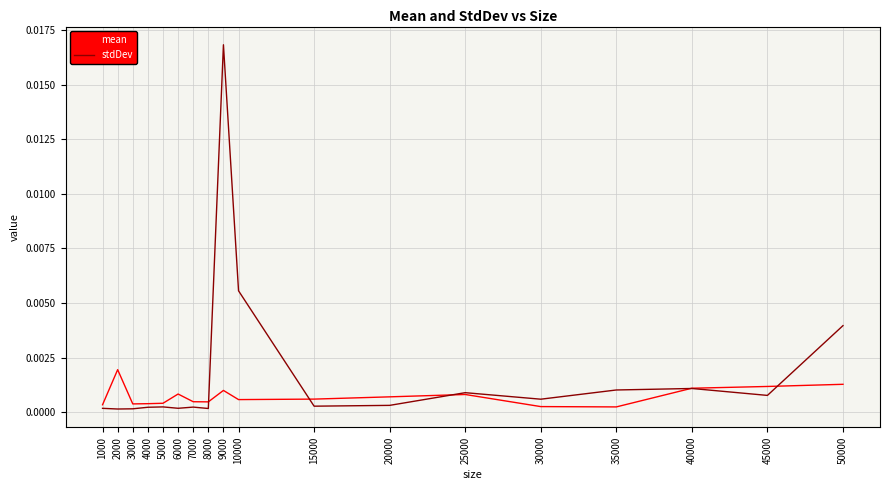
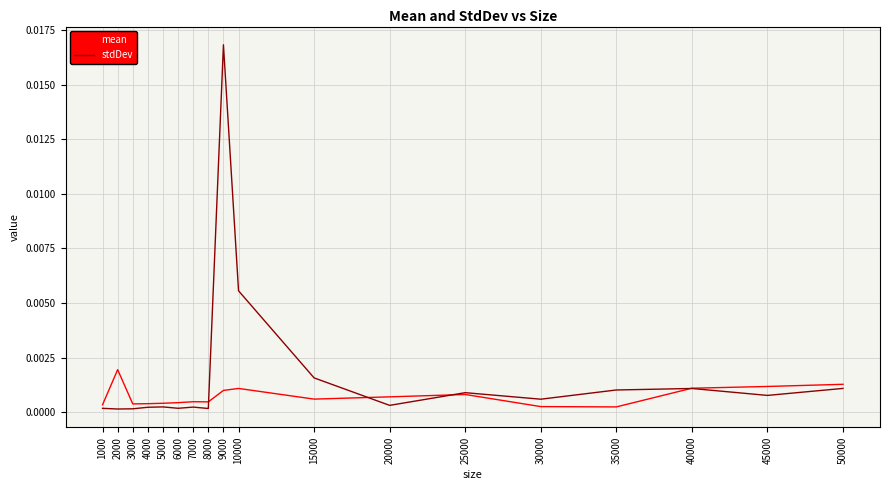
  {
    "mean": {
      "1000": 0.0003,
      "2000": 0.0019,
      "3000": 0.0004,
      "4000": 0.0004,
      "5000": 0.0004,
-     "6000": 0.0008,
+     "6000": 0.0004,
      "7000": 0.0005,
      "8000": 0.0005,
      "9000": 0.0010,
-     "10000": 0.0006,
+     "10000": 0.0011,
      "15000": 0.0006,
      "20000": 0.0007,
      "30000": 0.0003,
      "35000": 0.0002,
      "45000": 0.0012,
      "50000": 0.0013
    },
    "stdDev": {
      "1000": 0.0002,
      "2000": 0.0001,
      "3000": 0.0001,
      "4000": 0.0002,
      "5000": 0.0002,
      "6000": 0.0002,
      "7000": 0.0002,
      "8000": 0.0002,
      "9000": 0.0168,
      "10000": 0.0056,
-     "15000": 0.0003,
+     "15000": 0.0016,
      "20000": 0.0003,
      "30000": 0.0006,
      "35000": 0.0010,
      "45000": 0.0008,
-     "50000": 0.0040
+     "50000": 0.0011
    }
  }
